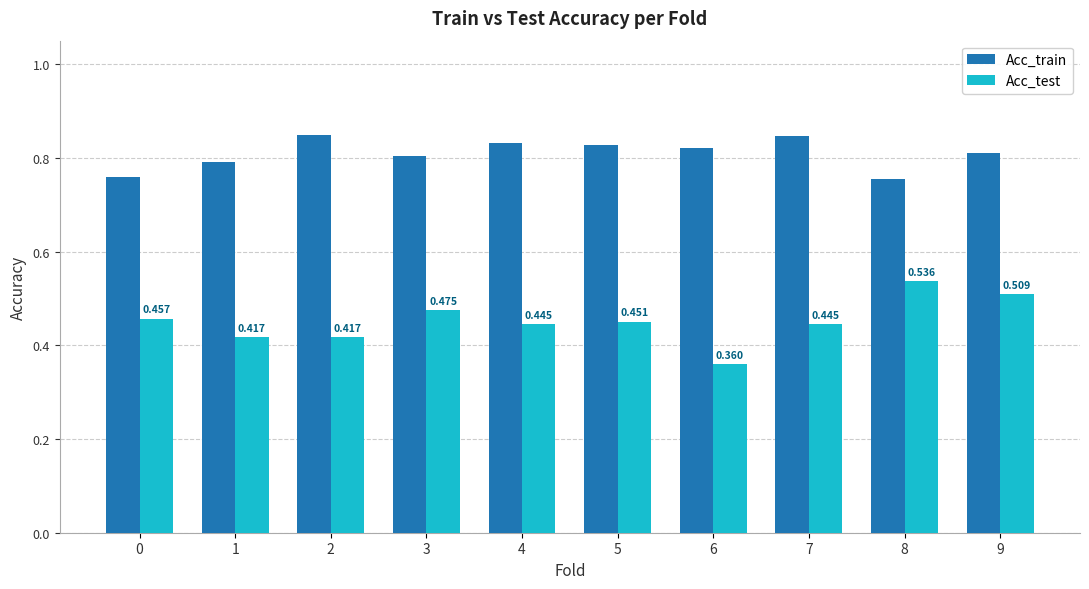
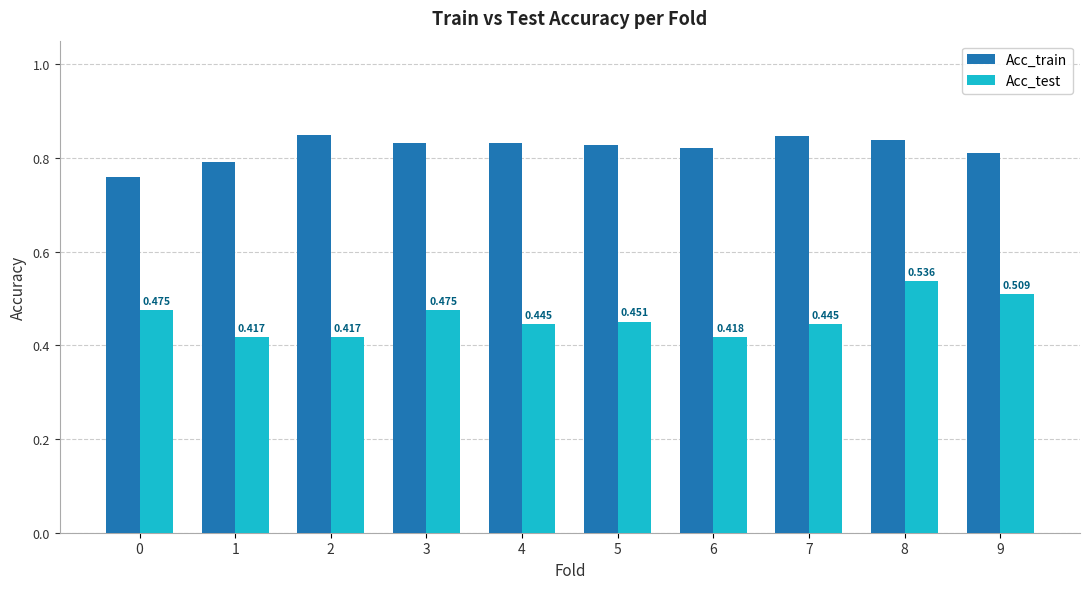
  {
    "Acc_train": {
      "0": 0.76,
      "1": 0.79,
      "2": 0.85,
-     "3": 0.80,
+     "3": 0.83,
      "4": 0.83,
      "5": 0.83,
      "6": 0.82,
      "7": 0.85,
-     "8": 0.75,
+     "8": 0.84,
      "9": 0.81
    },
    "Acc_test": {
-     "0": 0.457,
+     "0": 0.475,
      "1": 0.417,
      "2": 0.417,
      "3": 0.475,
      "4": 0.445,
      "5": 0.451,
-     "6": 0.360,
+     "6": 0.418,
      "7": 0.445,
      "8": 0.536,
      "9": 0.509
    }
  }
